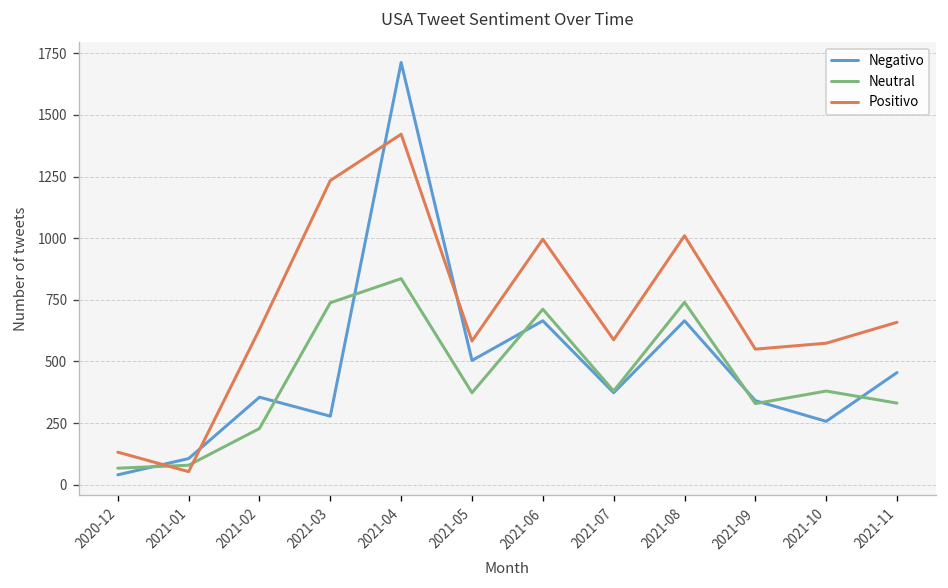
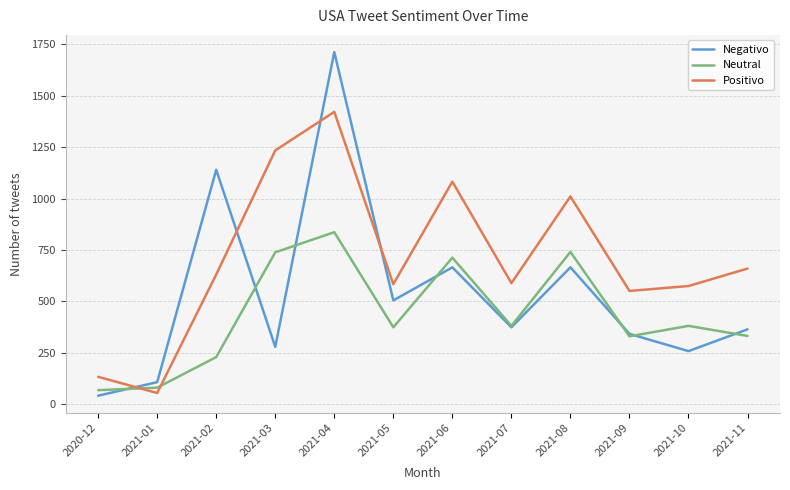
  {
    "Negativo": {
      "2020-12": 40,
      "2021-01": 110,
-     "2021-02": 360,
+     "2021-02": 1140,
      "2021-03": 280,
      "2021-04": 1710,
      "2021-05": 500,
      "2021-06": 670,
      "2021-08": 670,
      "2021-10": 260,
-     "2021-11": 460
+     "2021-11": 360
    },
    "Neutral": {
      "2020-12": 70,
      "2021-01": 80,
      "2021-02": 230,
      "2021-03": 740,
      "2021-04": 840,
      "2021-05": 370,
      "2021-06": 710,
      "2021-08": 740,
      "2021-10": 380,
      "2021-11": 330
    },
    "Positivo": {
      "2020-12": 130,
      "2021-01": 50,
      "2021-02": 630,
      "2021-03": 1230,
      "2021-04": 1420,
      "2021-05": 580,
-     "2021-06": 1000,
+     "2021-06": 1080,
      "2021-07": 590,
      "2021-08": 1010,
      "2021-09": 550,
      "2021-10": 570,
      "2021-11": 660
    }
  }
